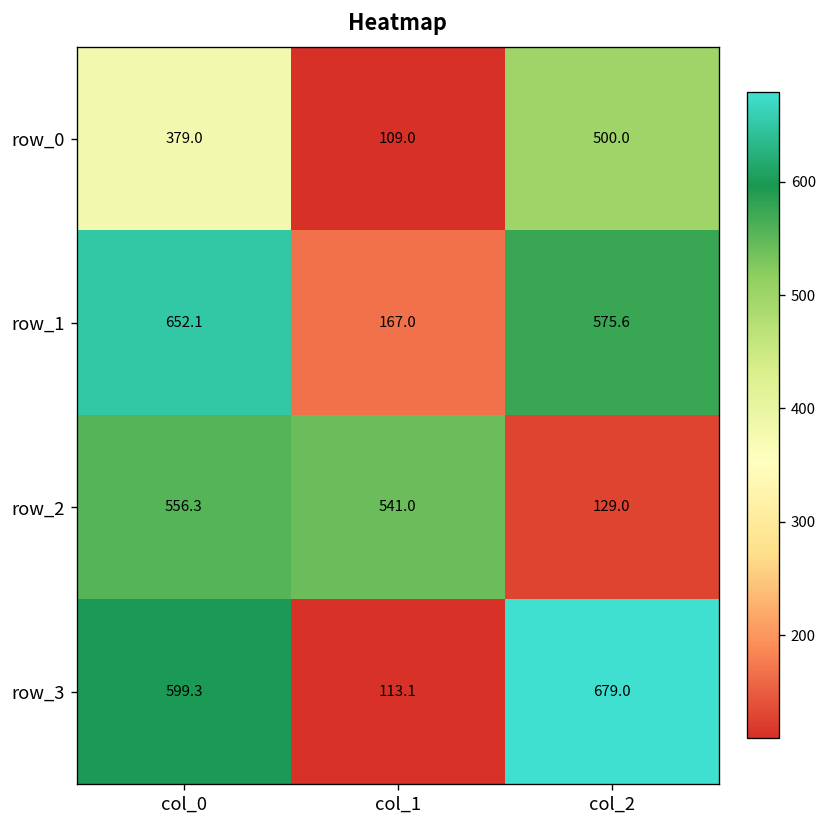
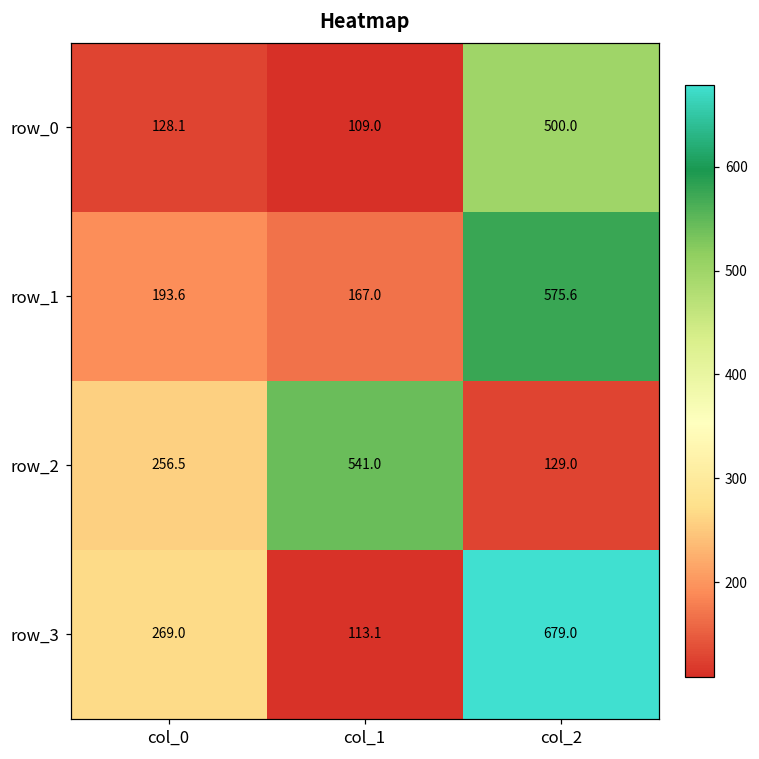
  {
    "row_0": {
-     "col_0": 379.0,
+     "col_0": 128.1,
      "col_1": 109.0,
      "col_2": 500.0
    },
    "row_1": {
-     "col_0": 652.1,
+     "col_0": 193.6,
      "col_1": 167.0,
      "col_2": 575.6
    },
    "row_2": {
-     "col_0": 556.3,
+     "col_0": 256.5,
      "col_1": 541.0,
      "col_2": 129.0
    },
    "row_3": {
-     "col_0": 599.3,
+     "col_0": 269.0,
      "col_1": 113.1,
      "col_2": 679.0
    }
  }
